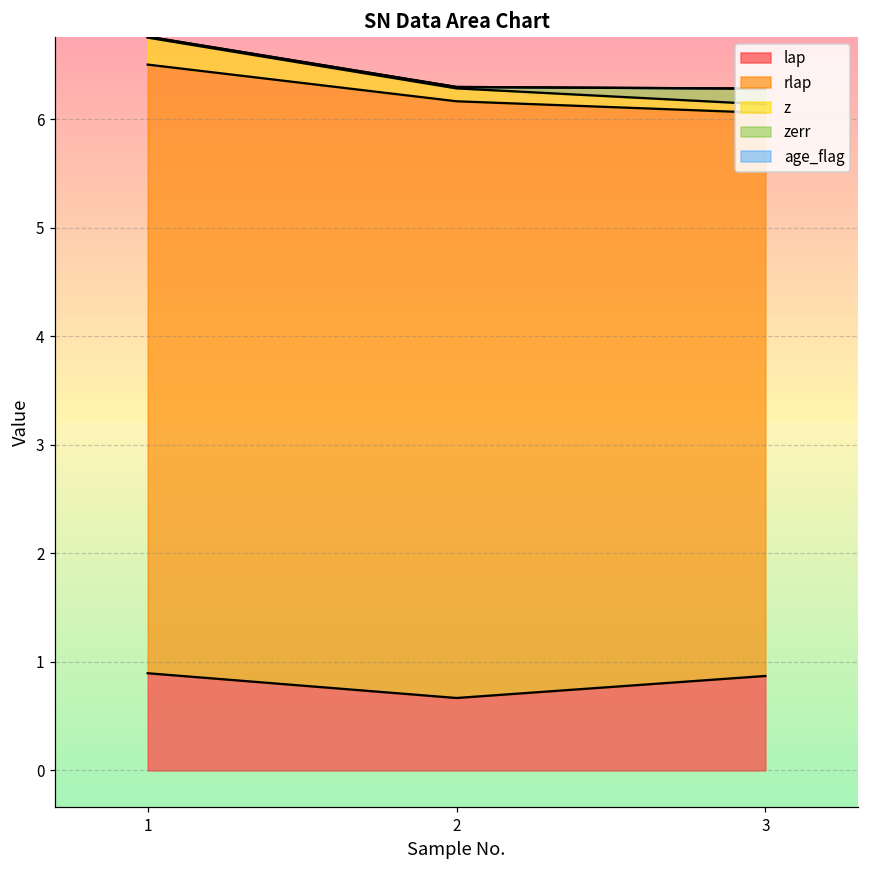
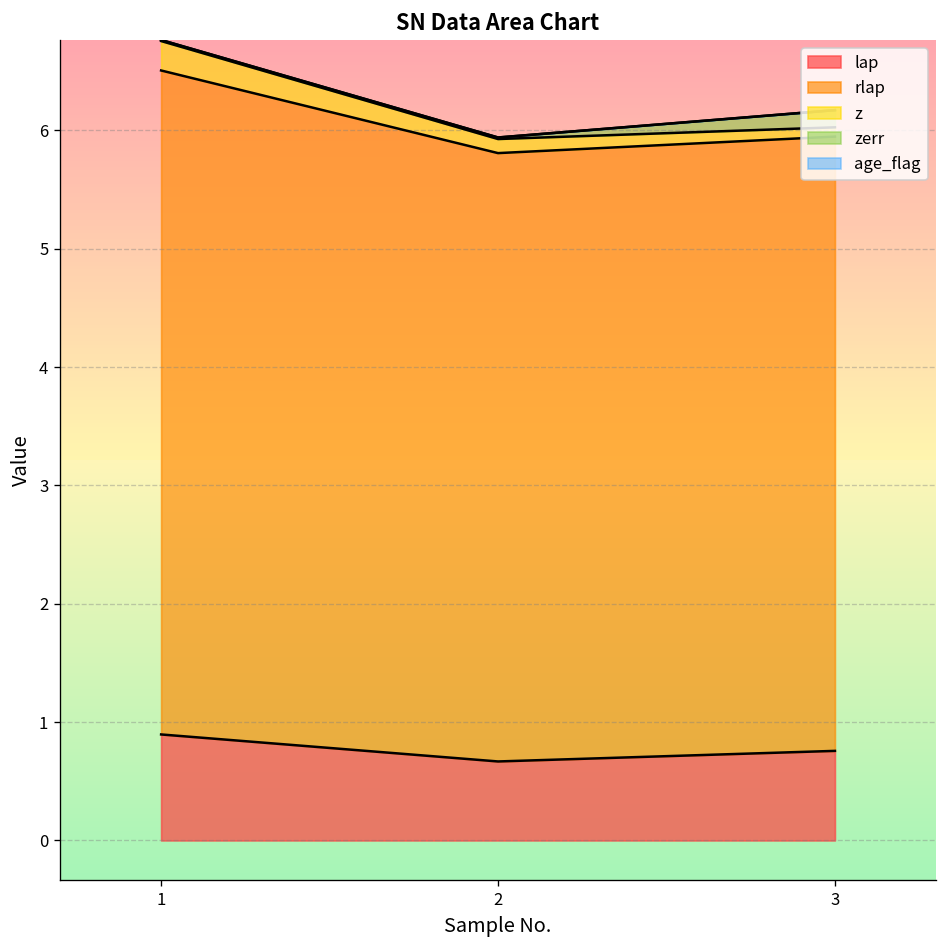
  {
    "lap": {
      "1": 0.9,
      "2": 0.7,
-     "3": 0.9
+     "3": 0.8
    },
    "rlap": {
      "1": 5.6,
-     "2": 5.5
+     "2": 5.1
    }
  }
